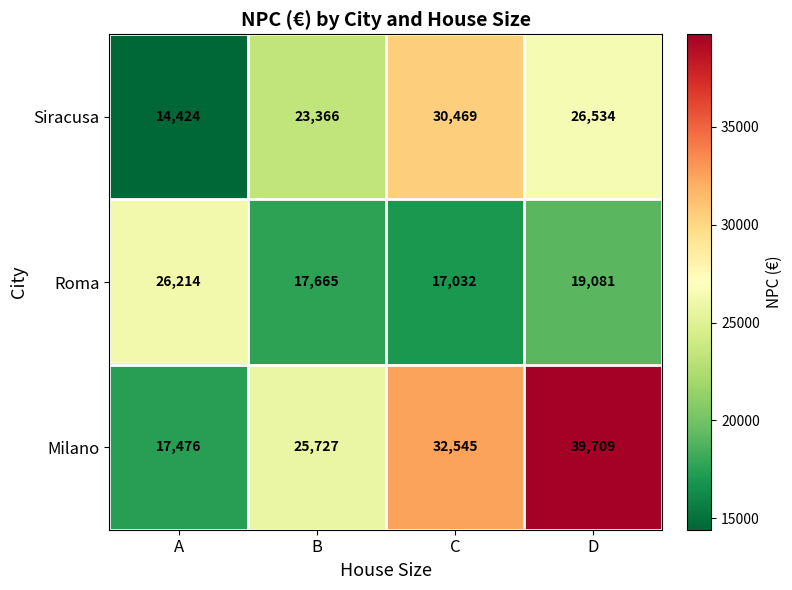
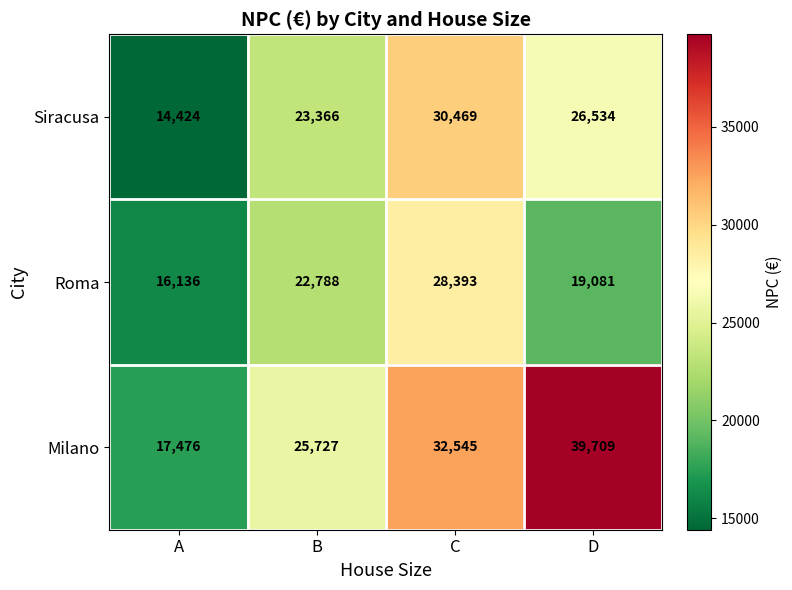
  {
    "Siracusa": {
      "A": "14,424",
      "B": "23,366",
      "C": "30,469",
      "D": "26,534"
    },
    "Roma": {
-     "A": "26,214",
-     "B": "17,665",
-     "C": "17,032",
+     "A": "16,136",
+     "B": "22,788",
+     "C": "28,393",
      "D": "19,081"
    },
    "Milano": {
      "A": "17,476",
      "B": "25,727",
      "C": "32,545",
      "D": "39,709"
    }
  }
